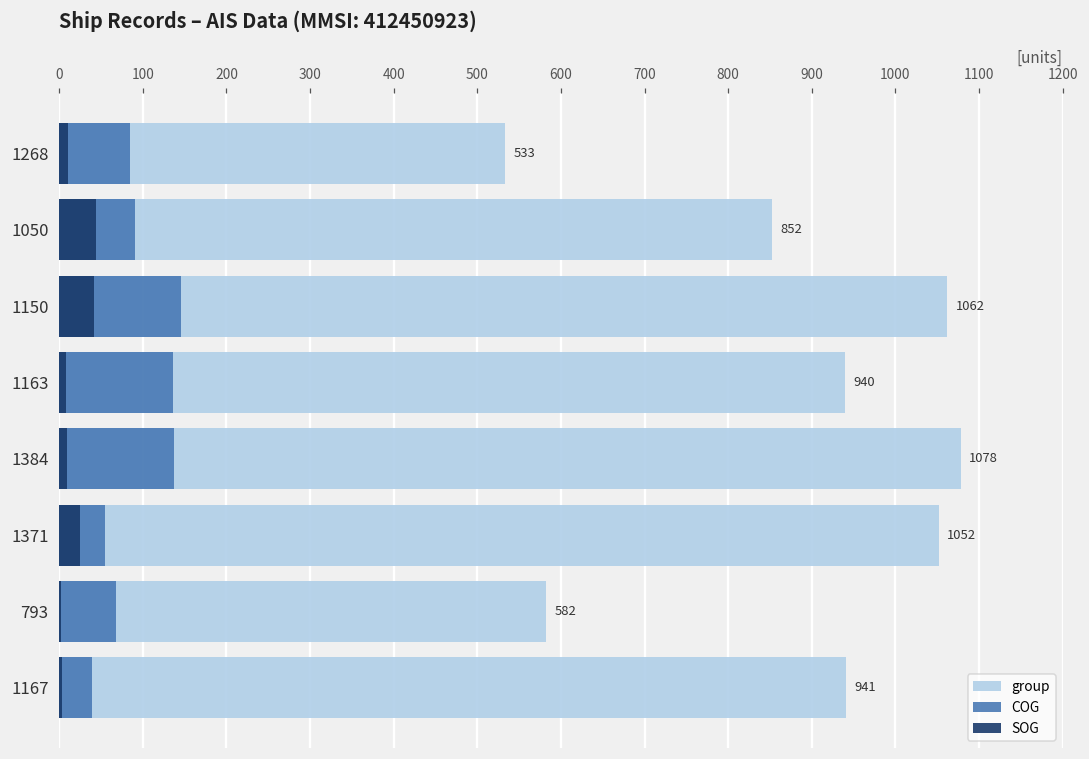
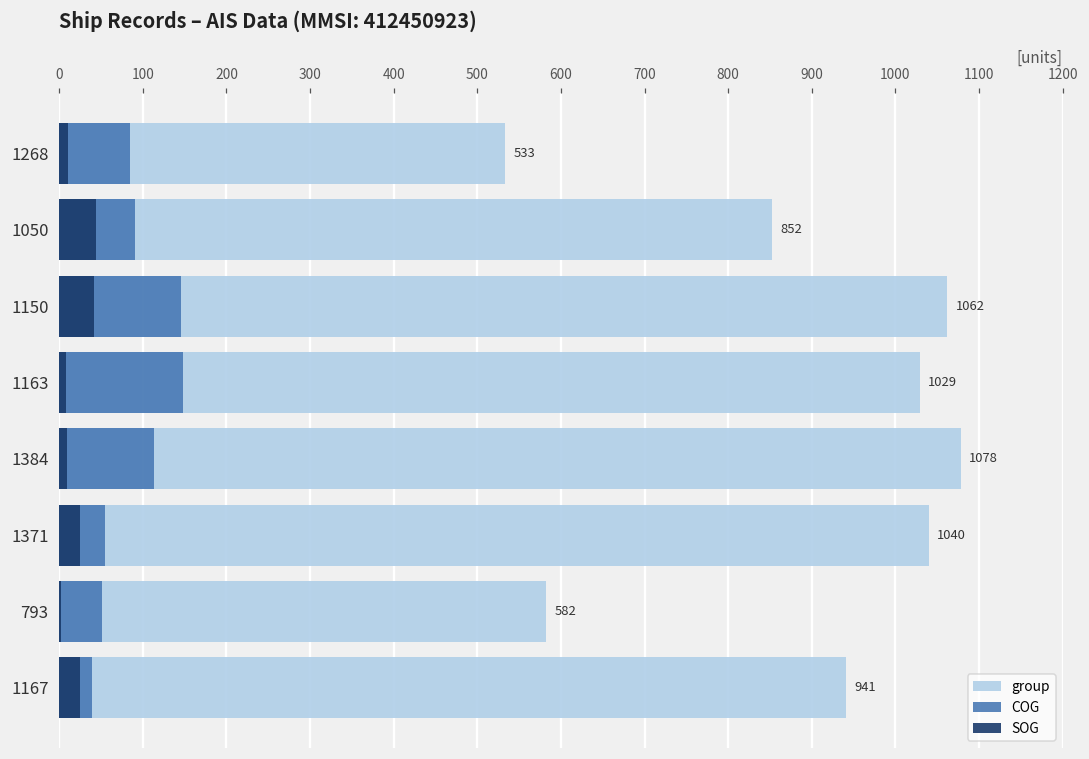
  {
    "group": {
      "1268": 533,
      "1050": 852,
      "1150": 1062,
-     "1163": 940,
+     "1163": 1029,
      "1384": 1078,
-     "1371": 1052,
+     "1371": 1040,
      "793": 582,
      "1167": 941
    },
    "COG": {
-     "1163": 140,
-     "1384": 140,
-     "793": 70
+     "1163": 150,
+     "1384": 110,
+     "793": 50
    },
    "SOG": {
-     "1167": 0
+     "1167": 30
    }
  }
